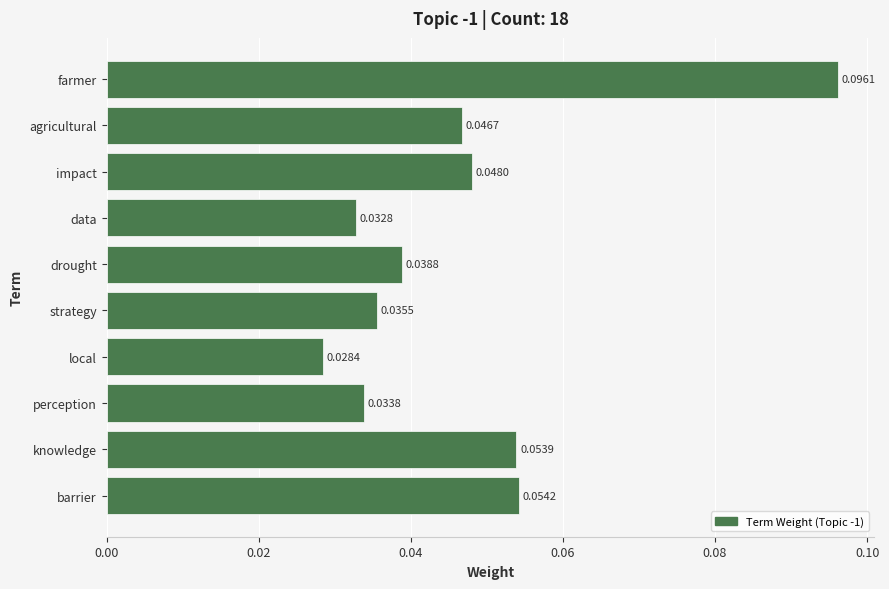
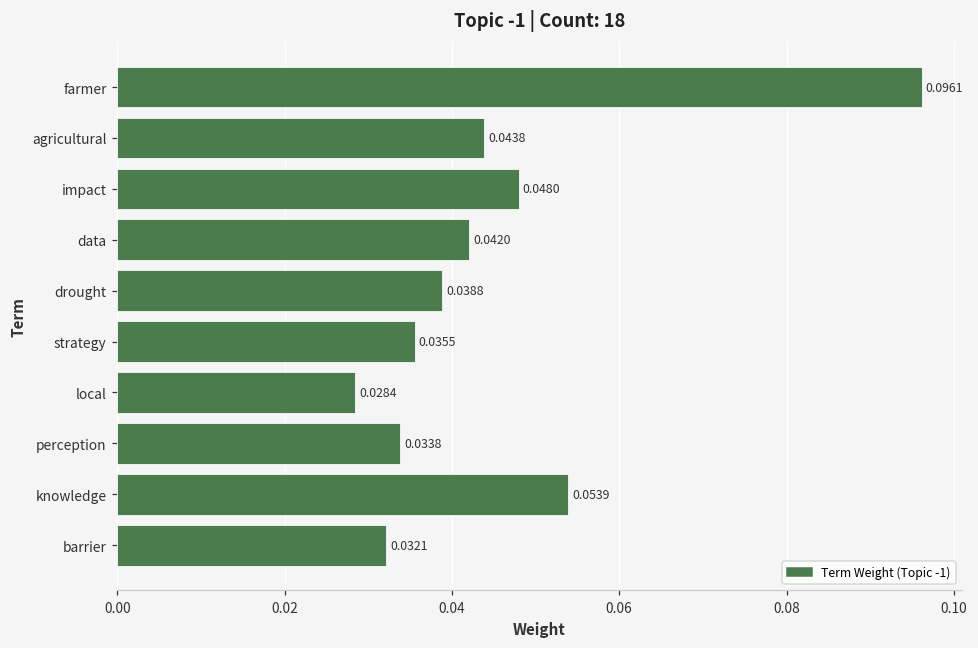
  {
    "farmer": 0.0961,
-   "agricultural": 0.0467,
+   "agricultural": 0.0438,
    "impact": 0.0480,
-   "data": 0.0328,
+   "data": 0.0420,
    "drought": 0.0388,
    "strategy": 0.0355,
    "local": 0.0284,
    "perception": 0.0338,
    "knowledge": 0.0539,
-   "barrier": 0.0542
+   "barrier": 0.0321
  }
